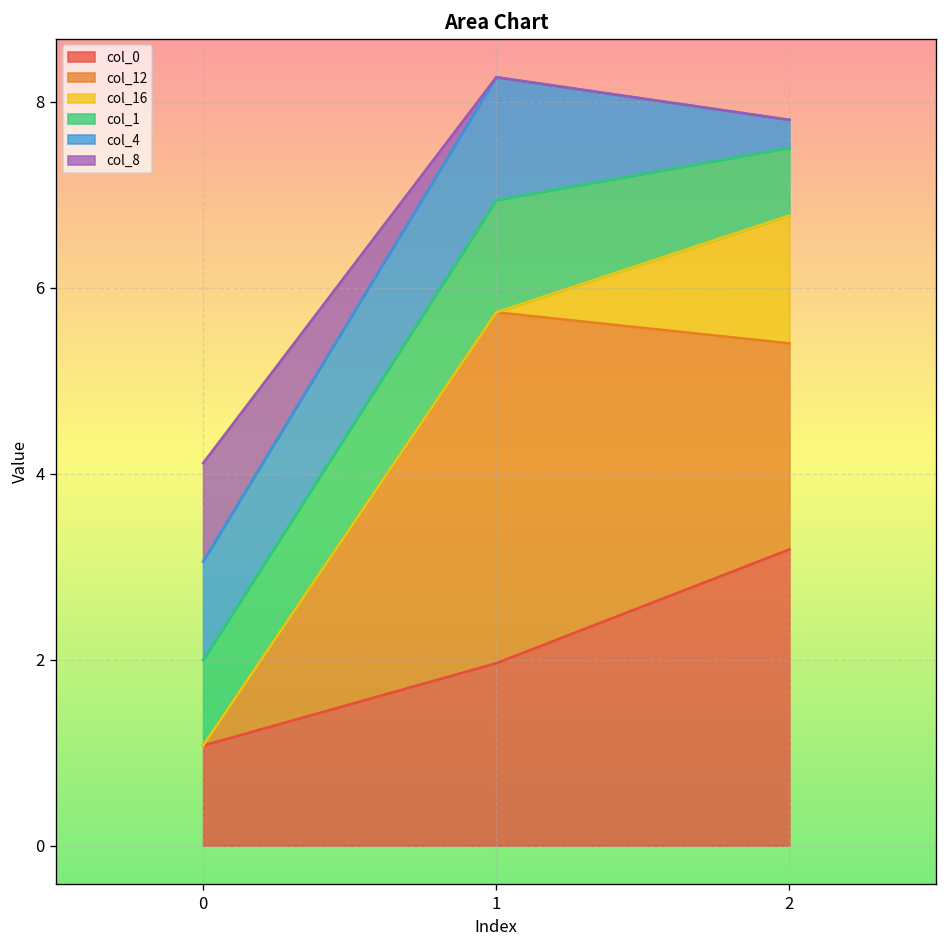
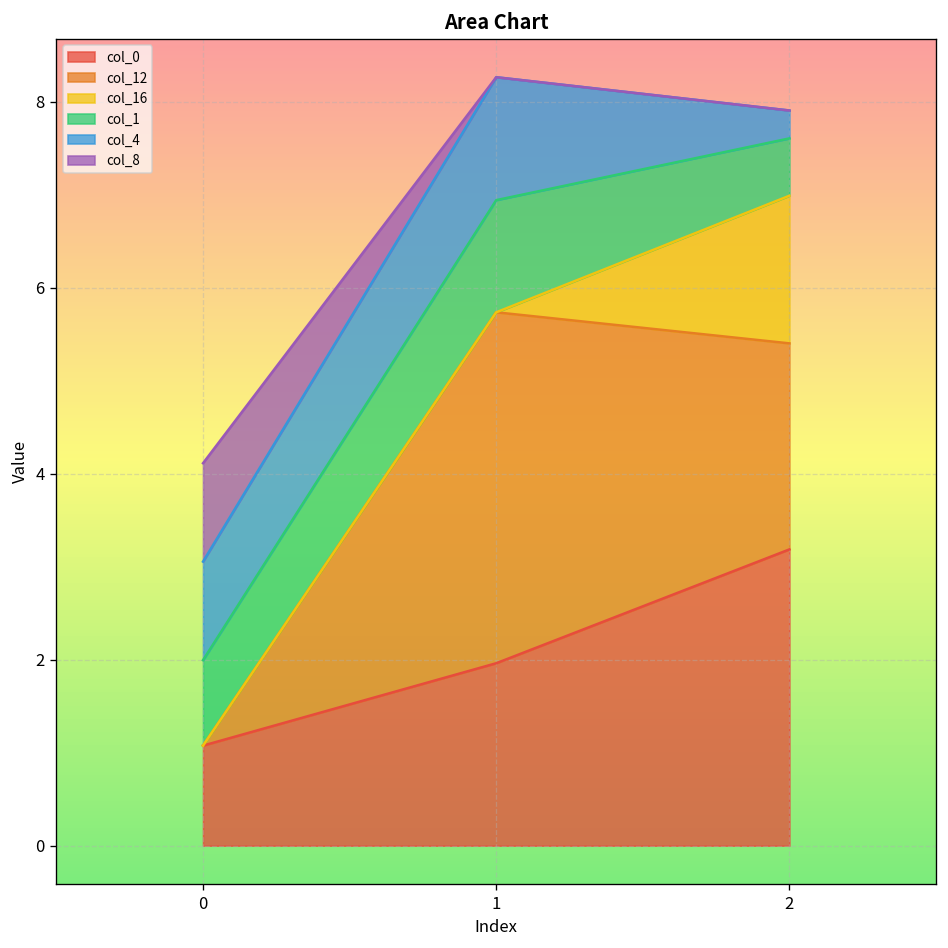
  {
    "col_16": {
-     "2": 1.4
+     "2": 1.6
    },
    "col_1": {
      "0": 0.9,
      "1": 1.2,
-     "2": 0.7
+     "2": 0.6
    },
    "col_4": {
      "0": 1.1
    },
    "col_8": {
      "0": 1.1
    }
  }
